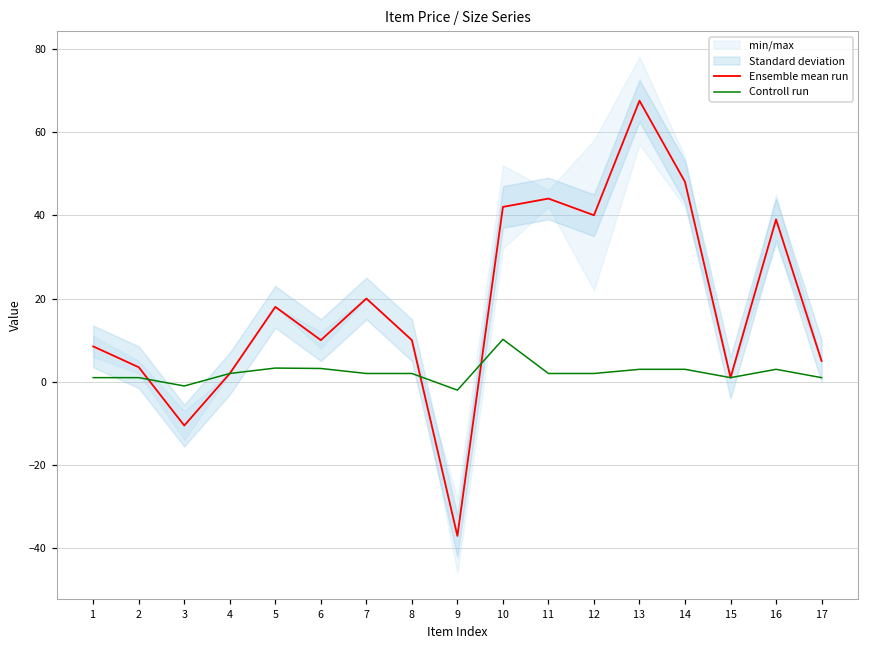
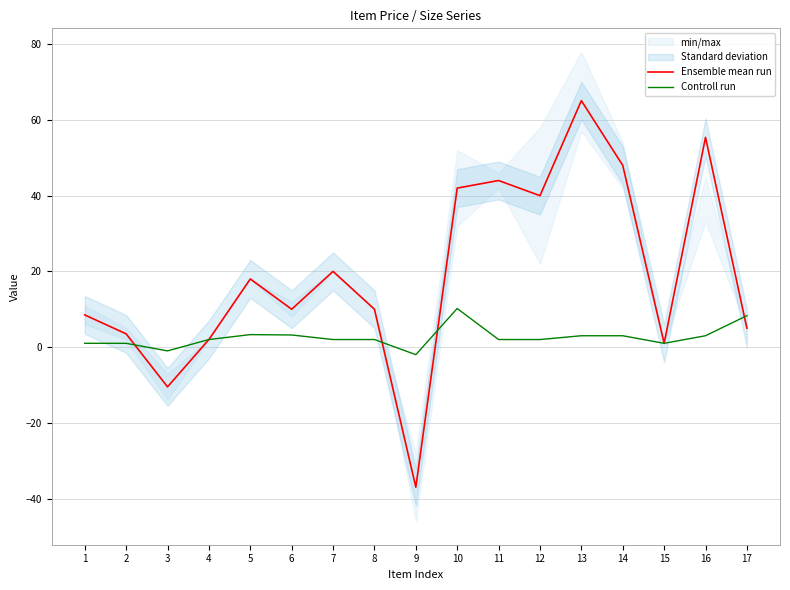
  {
    "Ensemble mean run": {
      "1": 9,
      "2": 4,
      "3": -11,
      "6": 10,
      "9": -37,
      "10": 42,
      "11": 44,
      "12": 40,
-     "13": 68,
+     "13": 65,
      "14": 48,
-     "16": 39
+     "16": 55
    },
    "Controll run": {
      "1": 1,
      "2": 1,
      "3": -1,
      "5": 3,
      "6": 3,
      "7": 2,
      "8": 2,
      "9": -2,
      "10": 10,
      "11": 2,
      "12": 2,
      "13": 3,
      "14": 3,
      "16": 3,
-     "17": 1
+     "17": 8
    }
  }
